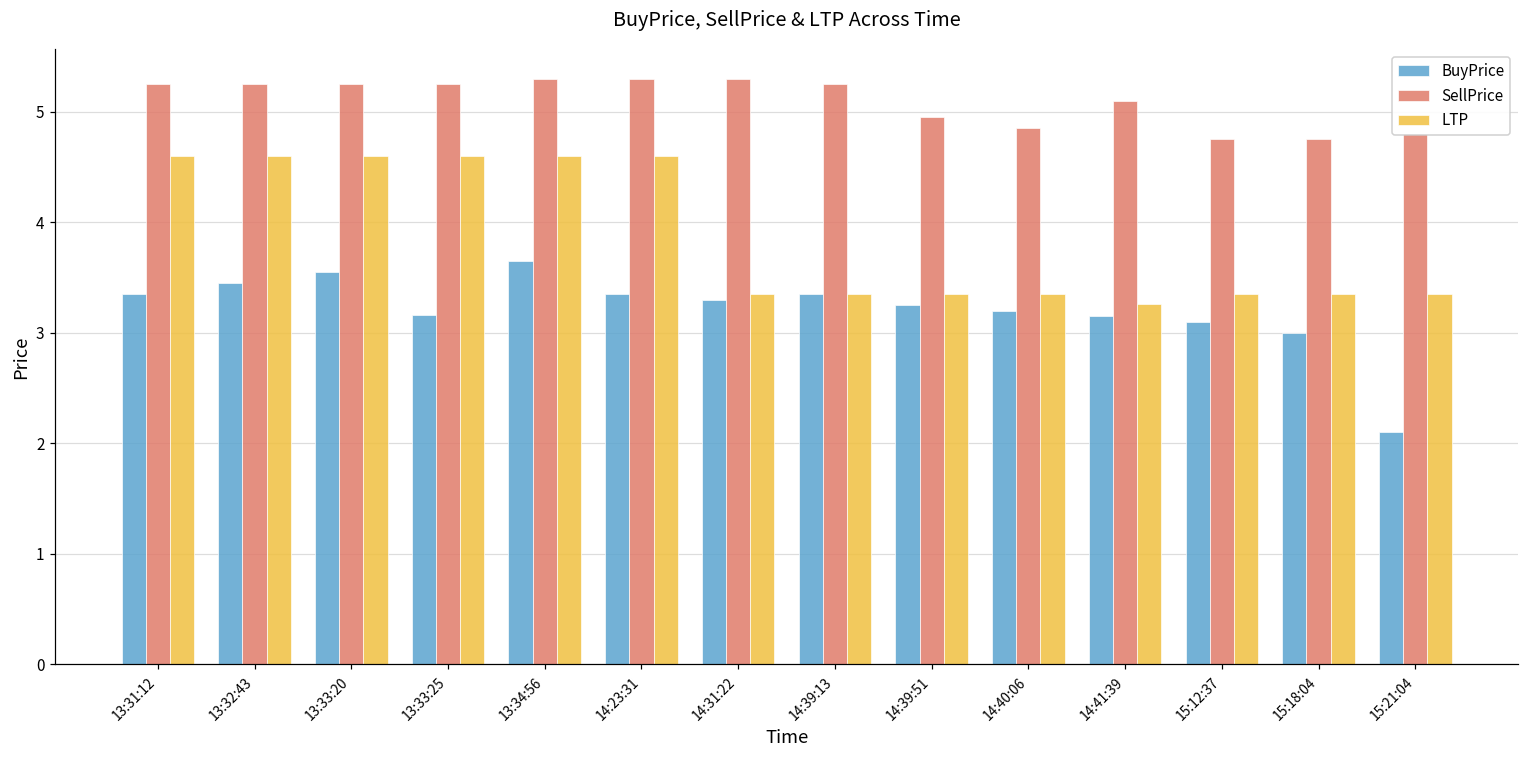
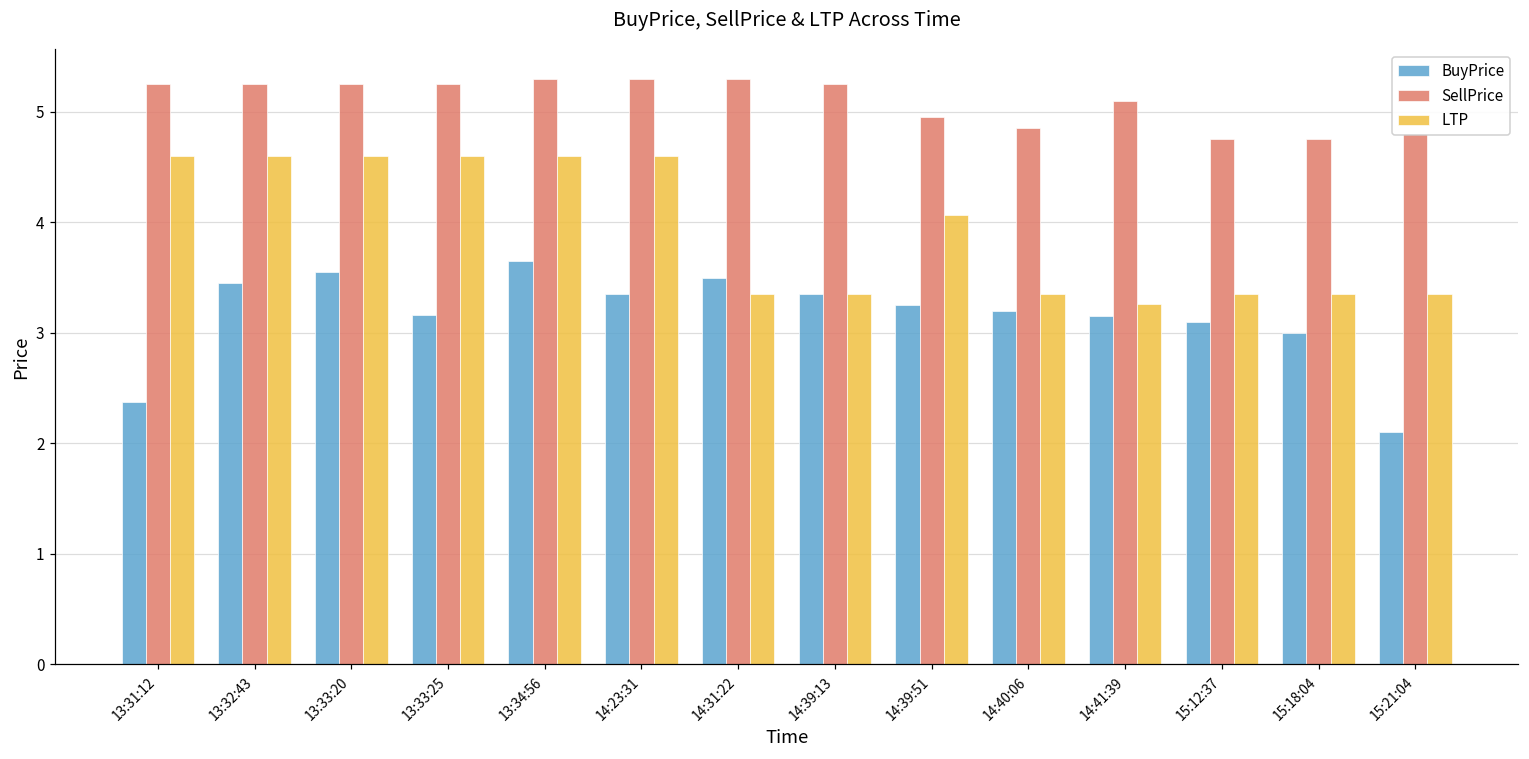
  {
    "BuyPrice": {
-     "13:31:12": 3.35,
+     "13:31:12": 2.37,
      "13:32:43": 3.45,
      "13:33:20": 3.55,
      "13:33:25": 3.16,
      "13:34:56": 3.65,
      "14:23:31": 3.35,
-     "14:31:22": 3.3,
+     "14:31:22": 3.5,
      "14:39:13": 3.35,
      "14:39:51": 3.25,
      "14:40:06": 3.20,
      "14:41:39": 3.15,
      "15:12:37": 3.10,
      "15:18:04": 3.00,
      "15:21:04": 2.10
    },
    "SellPrice": {
      "13:31:12": 5.25,
      "13:32:43": 5.25,
      "13:33:20": 5.25,
      "13:33:25": 5.25,
      "13:34:56": 5.30,
      "14:23:31": 5.30,
      "14:31:22": 5.30,
      "14:39:13": 5.25,
      "14:39:51": 4.95,
      "14:40:06": 4.85,
      "14:41:39": 5.10,
      "15:12:37": 4.75,
      "15:18:04": 4.75,
      "15:21:04": 4.80
    },
    "LTP": {
      "13:31:12": 4.60,
      "13:32:43": 4.60,
      "13:33:20": 4.60,
      "13:33:25": 4.60,
      "13:34:56": 4.60,
      "14:23:31": 4.60,
      "14:31:22": 3.35,
      "14:39:13": 3.35,
-     "14:39:51": 3.35,
+     "14:39:51": 4.07,
      "14:40:06": 3.35,
      "14:41:39": 3.26,
      "15:12:37": 3.35,
      "15:18:04": 3.35,
      "15:21:04": 3.35
    }
  }
